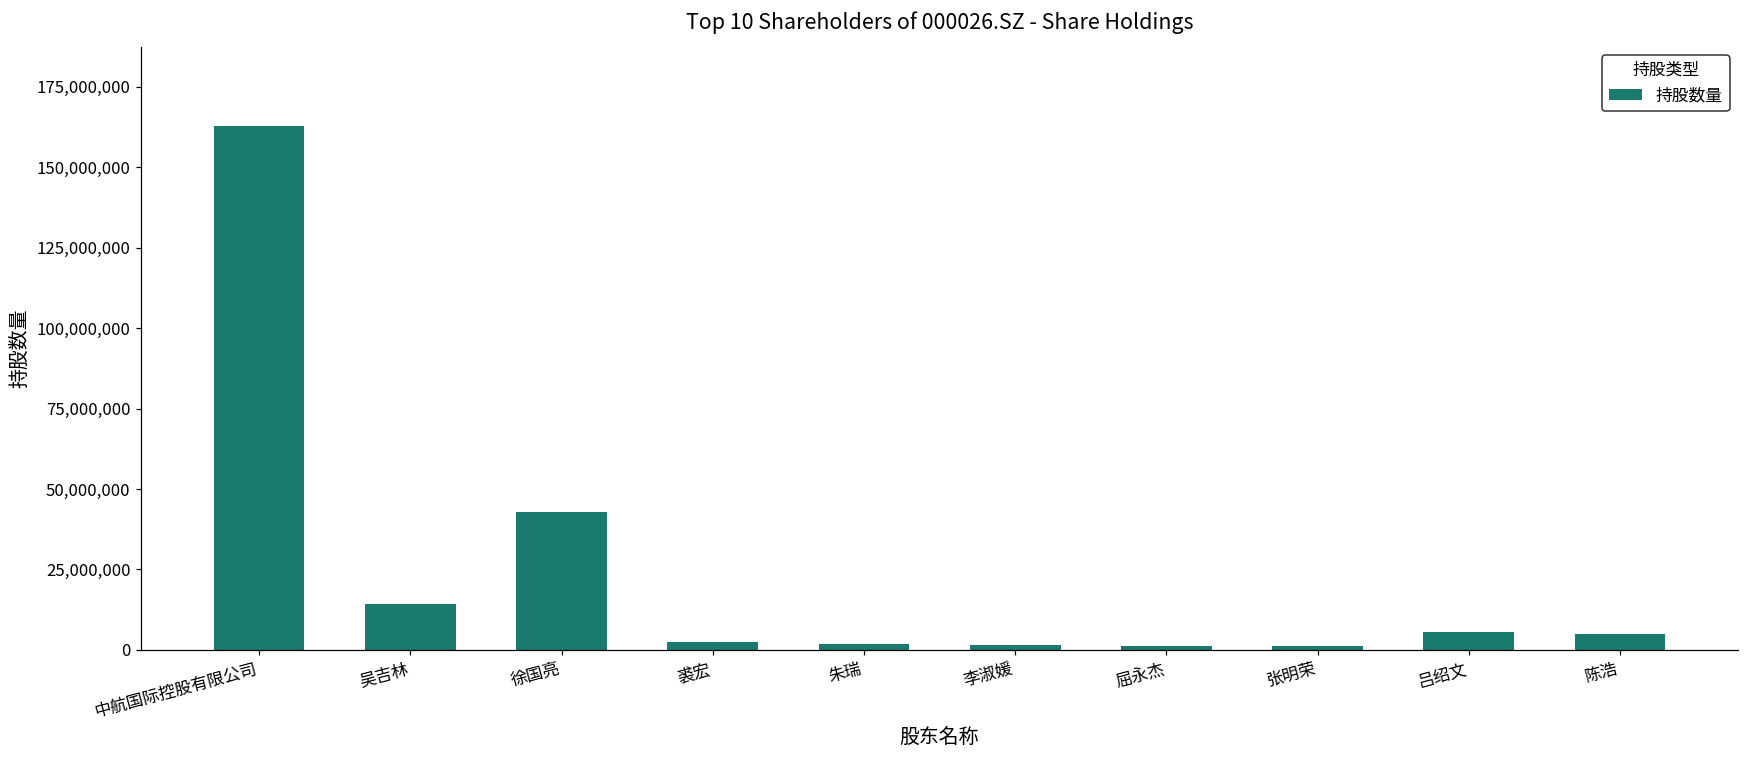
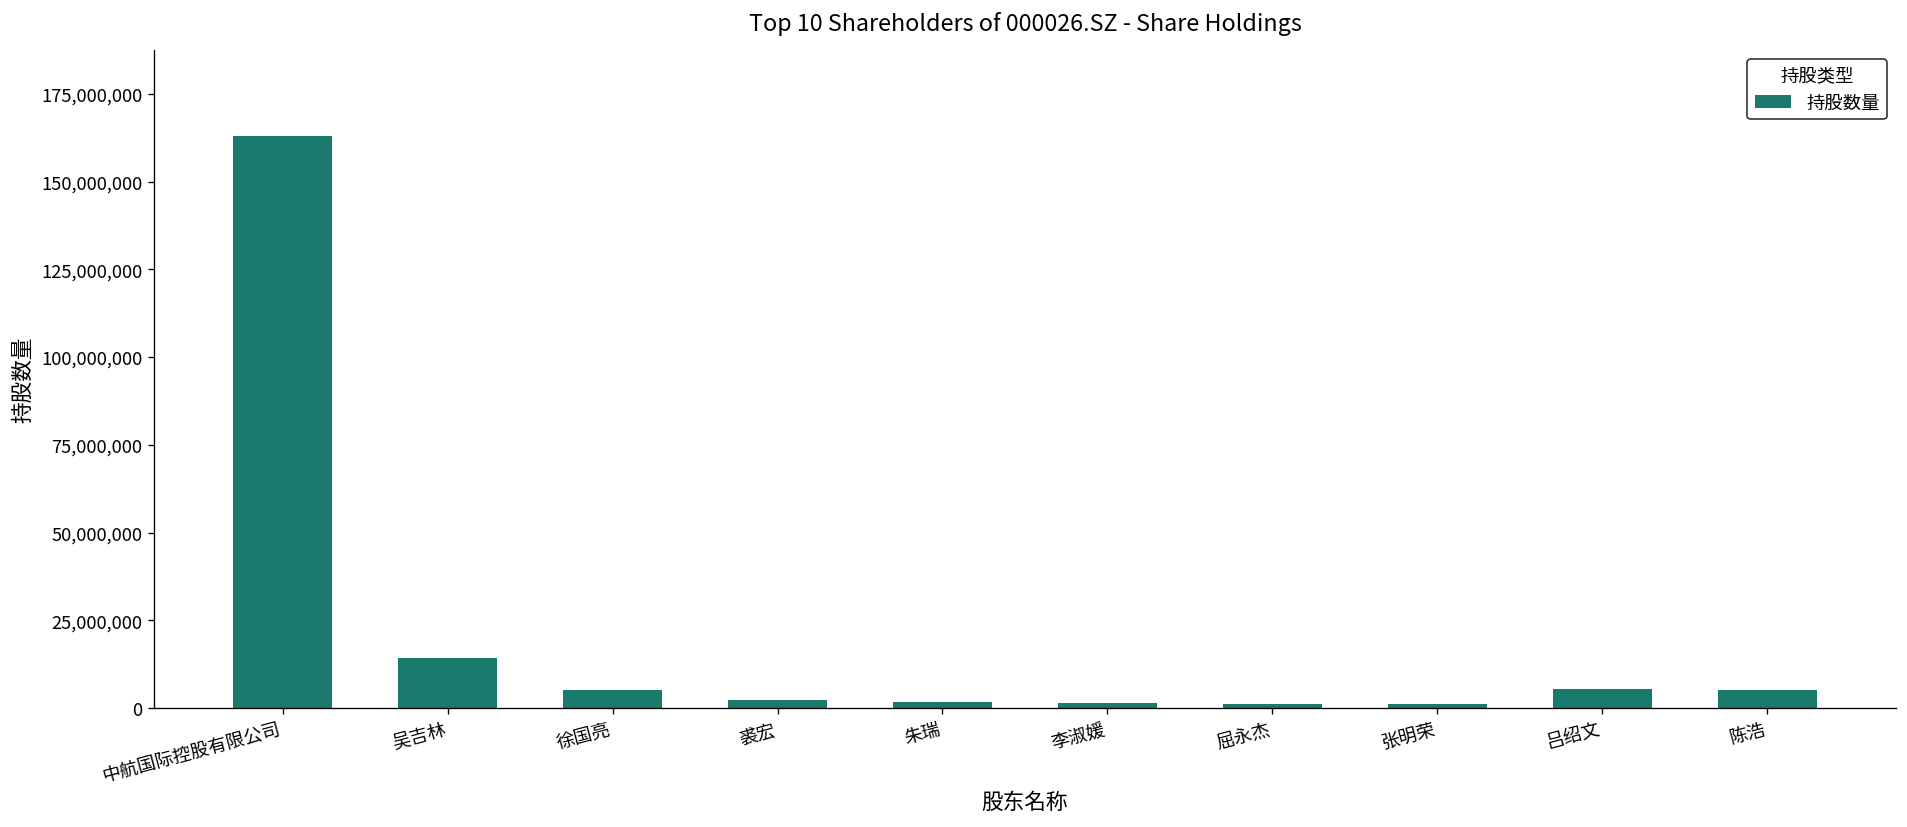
  {
    "中航国际控股有限公司": "163,000,000",
    "吴吉林": "14,000,000",
-   "徐国亮": "43,000,000",
+   "徐国亮": "5,000,000",
    "裘宏": "2,000,000",
    "朱瑞": "2,000,000",
    "李淑媛": "1,000,000",
    "屈永杰": "1,000,000",
    "张明荣": "1,000,000",
    "吕绍文": "6,000,000",
    "陈浩": "5,000,000"
  }
